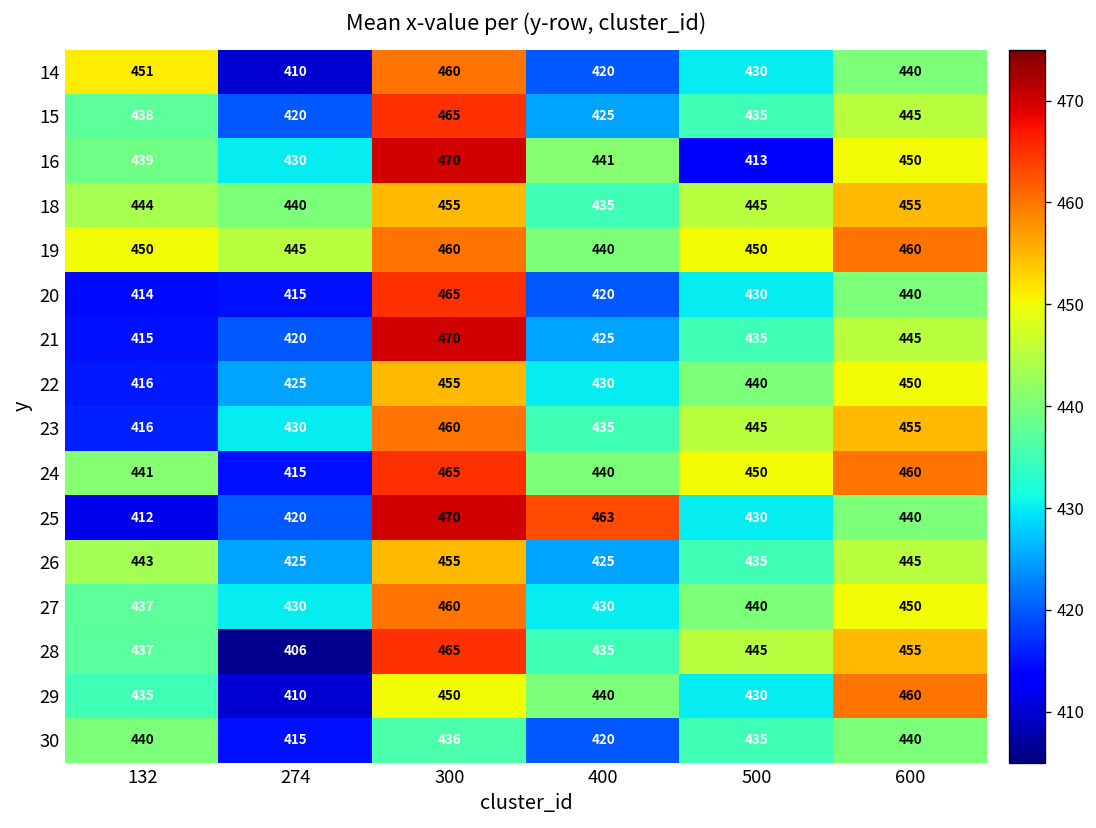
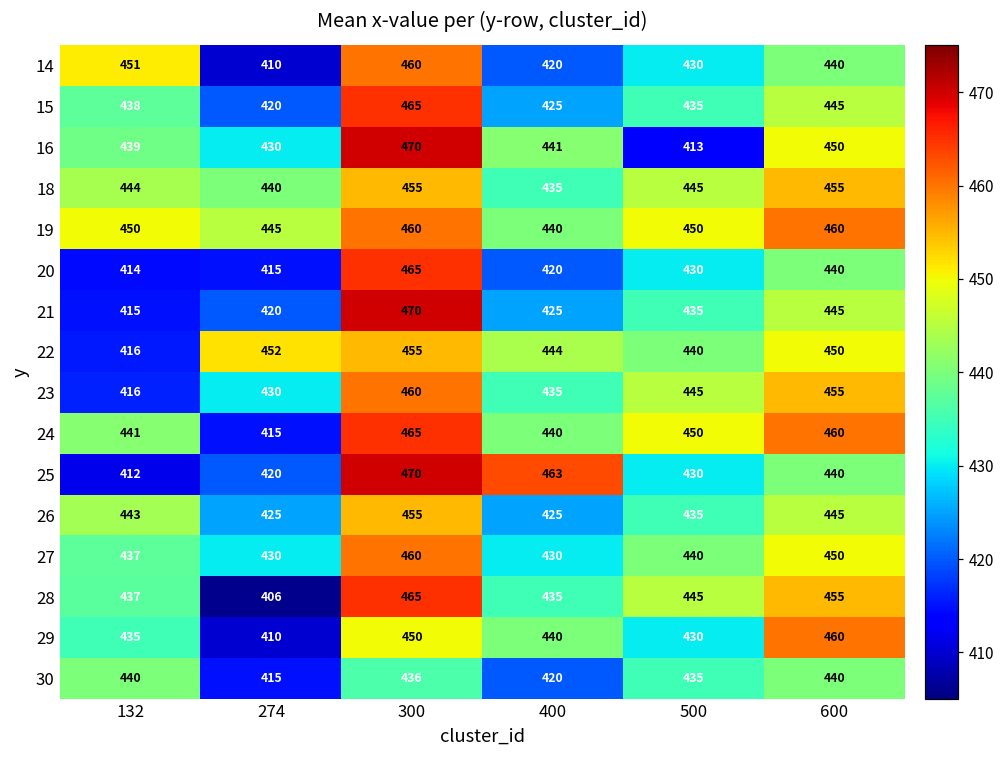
  {
    "14": {
      "132": 451,
      "274": 410,
      "300": 460,
      "400": 420,
      "500": 430,
      "600": 440
    },
    "15": {
      "132": 438,
      "274": 420,
      "300": 465,
      "400": 425,
      "500": 435,
      "600": 445
    },
    "16": {
      "132": 439,
      "274": 430,
      "300": 470,
      "400": 441,
      "500": 413,
      "600": 450
    },
    "18": {
      "132": 444,
      "274": 440,
      "300": 455,
      "400": 435,
      "500": 445,
      "600": 455
    },
    "19": {
      "132": 450,
      "274": 445,
      "300": 460,
      "400": 440,
      "500": 450,
      "600": 460
    },
    "20": {
      "132": 414,
      "274": 415,
      "300": 465,
      "400": 420,
      "500": 430,
      "600": 440
    },
    "21": {
      "132": 415,
      "274": 420,
      "300": 470,
      "400": 425,
      "500": 435,
      "600": 445
    },
    "22": {
      "132": 416,
-     "274": 425,
+     "274": 452,
      "300": 455,
-     "400": 430,
+     "400": 444,
      "500": 440,
      "600": 450
    },
    "23": {
      "132": 416,
      "274": 430,
      "300": 460,
      "400": 435,
      "500": 445,
      "600": 455
    },
    "24": {
      "132": 441,
      "274": 415,
      "300": 465,
      "400": 440,
      "500": 450,
      "600": 460
    },
    "25": {
      "132": 412,
      "274": 420,
      "300": 470,
      "400": 463,
      "500": 430,
      "600": 440
    },
    "26": {
      "132": 443,
      "274": 425,
      "300": 455,
      "400": 425,
      "500": 435,
      "600": 445
    },
    "27": {
      "132": 437,
      "274": 430,
      "300": 460,
      "400": 430,
      "500": 440,
      "600": 450
    },
    "28": {
      "132": 437,
      "274": 406,
      "300": 465,
      "400": 435,
      "500": 445,
      "600": 455
    },
    "29": {
      "132": 435,
      "274": 410,
      "300": 450,
      "400": 440,
      "500": 430,
      "600": 460
    },
    "30": {
      "132": 440,
      "274": 415,
      "300": 436,
      "400": 420,
      "500": 435,
      "600": 440
    }
  }
